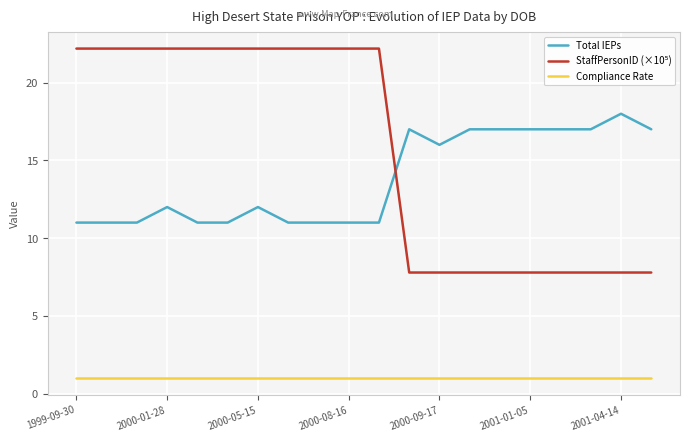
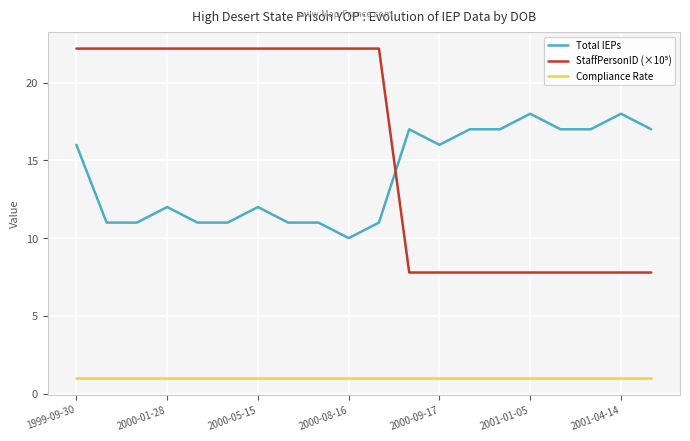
  {
    "Total IEPs": {
-     "1999-09-30": 11,
+     "1999-09-30": 16,
      "2000-01-28": 12,
      "2000-05-15": 12,
-     "2000-08-16": 11,
+     "2000-08-16": 10,
      "2000-09-17": 16,
-     "2001-01-05": 17,
+     "2001-01-05": 18,
      "2001-04-14": 18
    },
    "StaffPersonID (×10⁵)": {
      "1999-09-30": 22.2,
      "2000-01-28": 22.2,
      "2000-05-15": 22.2,
      "2000-08-16": 22.2,
      "2000-09-17": 7.8,
      "2001-01-05": 7.8,
      "2001-04-14": 7.8
    },
    "Compliance Rate": {
      "1999-09-30": 1,
      "2000-01-28": 1,
      "2000-05-15": 1,
      "2000-08-16": 1,
      "2000-09-17": 1,
      "2001-01-05": 1,
      "2001-04-14": 1
    }
  }
